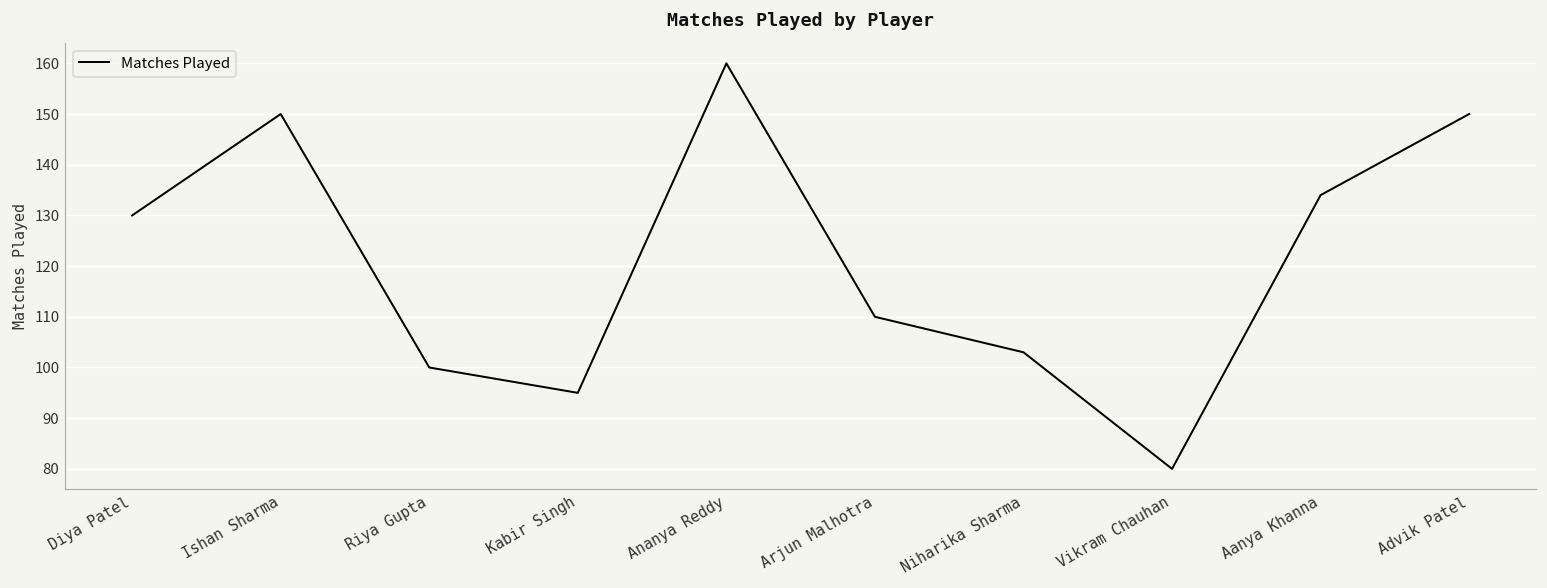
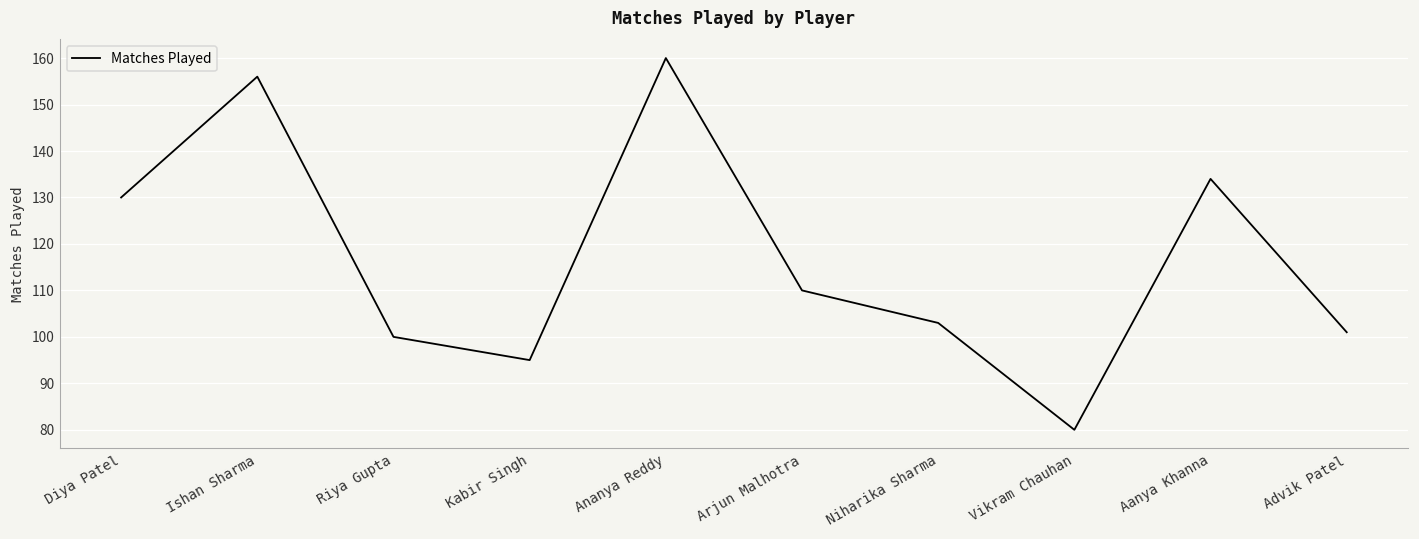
  {
    "Diya Patel": 130,
-   "Ishan Sharma": 150,
+   "Ishan Sharma": 156,
    "Riya Gupta": 100,
    "Kabir Singh": 95,
    "Ananya Reddy": 160,
    "Arjun Malhotra": 110,
    "Niharika Sharma": 103,
    "Vikram Chauhan": 80,
    "Aanya Khanna": 134,
-   "Advik Patel": 150
+   "Advik Patel": 101
  }
